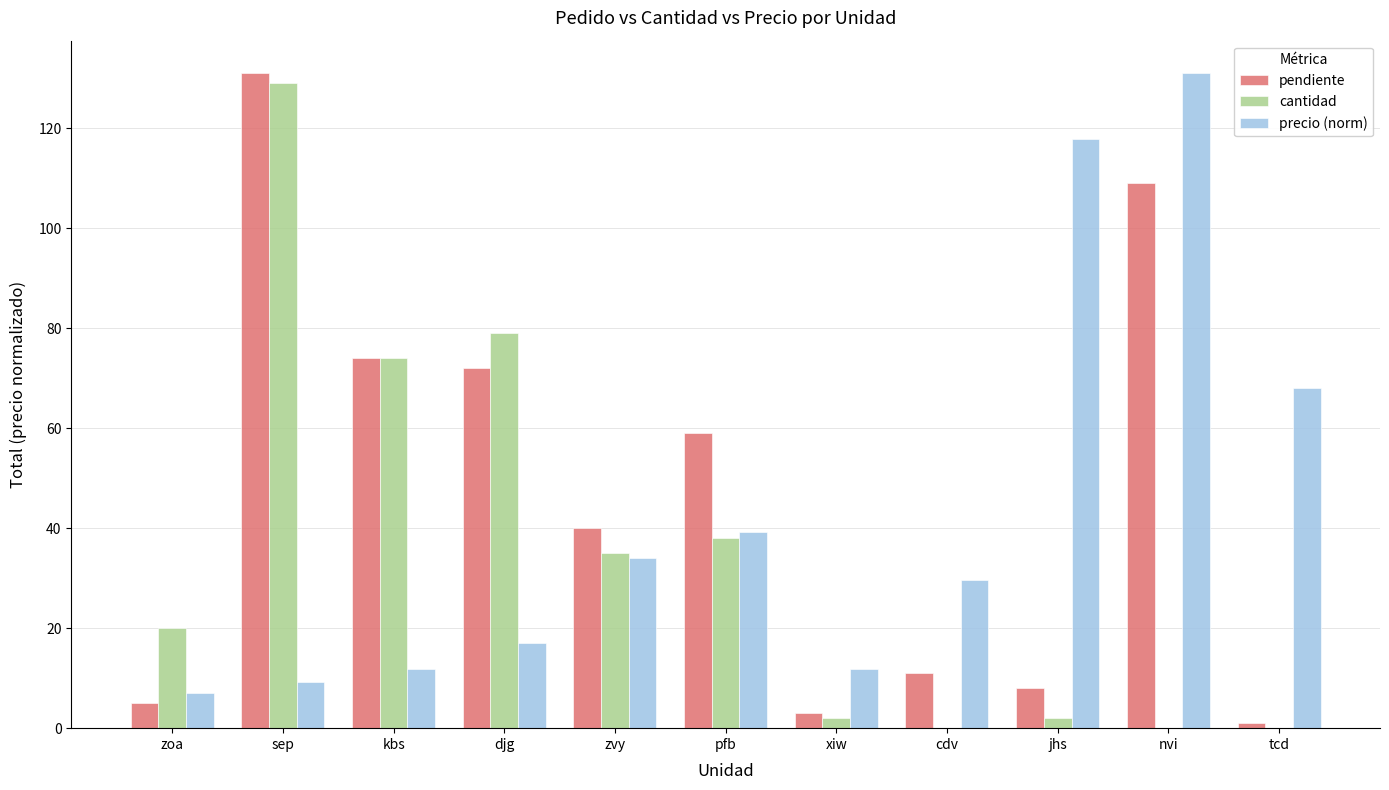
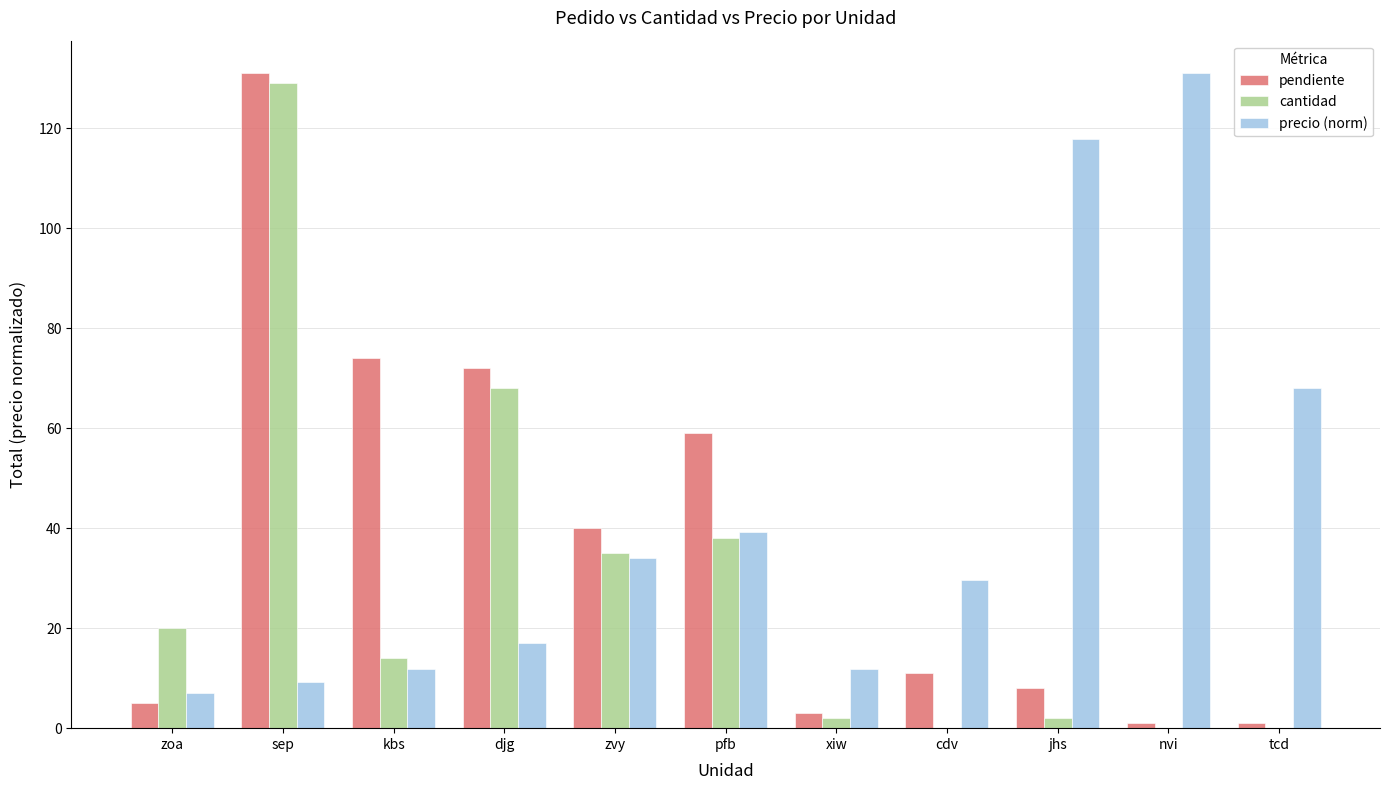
  {
    "pendiente": {
      "zoa": 5,
      "sep": 131,
      "kbs": 74,
      "djg": 72,
      "zvy": 40,
      "pfb": 59,
      "xiw": 3,
      "cdv": 11,
      "jhs": 8,
-     "nvi": 109,
+     "nvi": 1,
      "tcd": 1
    },
    "cantidad": {
      "zoa": 20,
      "sep": 129,
-     "kbs": 74,
-     "djg": 79,
+     "kbs": 14,
+     "djg": 68,
      "zvy": 35,
      "pfb": 38,
      "xiw": 2,
      "cdv": 0,
      "jhs": 2,
      "nvi": 0,
      "tcd": 0
    },
    "precio (norm)": {
      "zoa": 7,
      "sep": 9,
      "kbs": 12,
      "djg": 17,
      "zvy": 34,
      "pfb": 39,
      "xiw": 12,
      "cdv": 30,
      "jhs": 118,
      "nvi": 131,
      "tcd": 68
    }
  }
